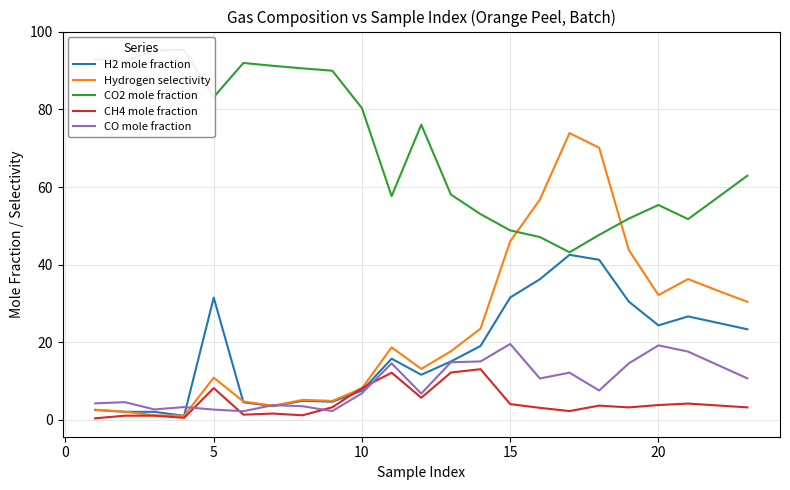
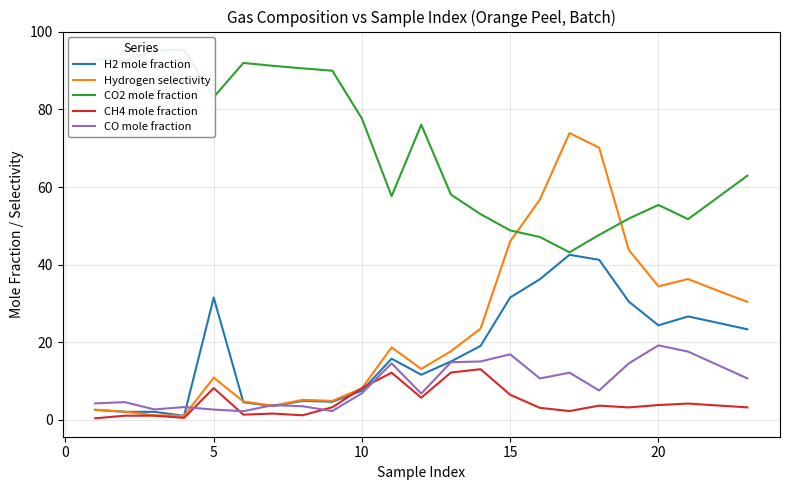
  {
    "H2 mole fraction": {
      "5": 31,
      "15": 32,
      "20": 24
    },
    "Hydrogen selectivity": {
      "5": 11,
      "15": 46,
-     "20": 32
+     "20": 34
    },
    "CO2 mole fraction": {
-     "10": 80,
+     "10": 78,
      "15": 49,
      "20": 55
    },
    "CH4 mole fraction": {
      "5": 8,
-     "15": 4,
+     "15": 6,
      "20": 4
    },
    "CO mole fraction": {
      "5": 3,
      "10": 7,
-     "15": 20,
+     "15": 17,
      "20": 19
    }
  }
